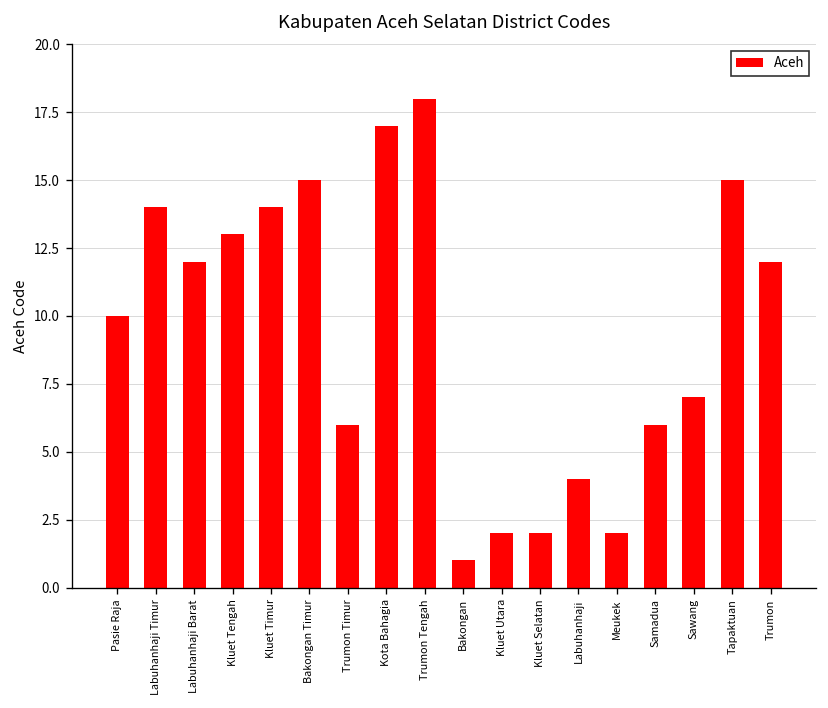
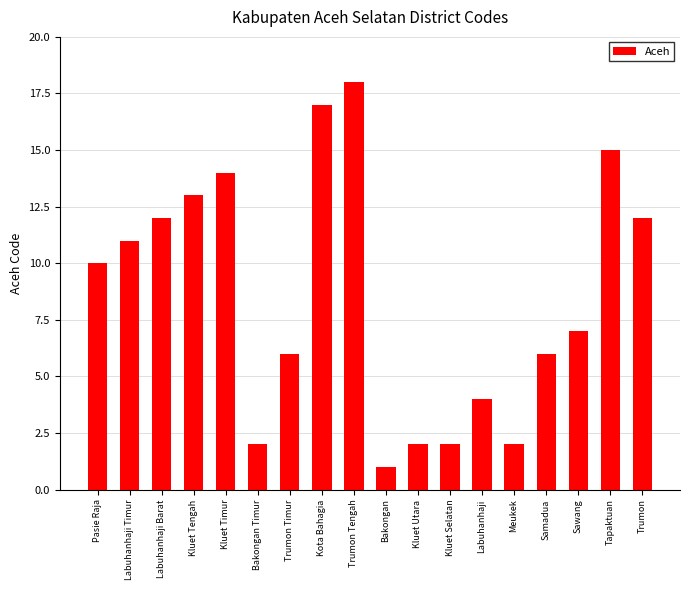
  {
    "Pasie Raja": 10,
-   "Labuhanhaji Timur": 14,
+   "Labuhanhaji Timur": 11,
    "Labuhanhaji Barat": 12,
    "Kluet Tengah": 13,
    "Kluet Timur": 14,
-   "Bakongan Timur": 15,
+   "Bakongan Timur": 2,
    "Trumon Timur": 6,
    "Kota Bahagia": 17,
    "Trumon Tengah": 18,
    "Bakongan": 1,
    "Kluet Utara": 2,
    "Kluet Selatan": 2,
    "Labuhanhaji": 4,
    "Meukek": 2,
    "Samadua": 6,
    "Sawang": 7,
    "Tapaktuan": 15,
    "Trumon": 12
  }
